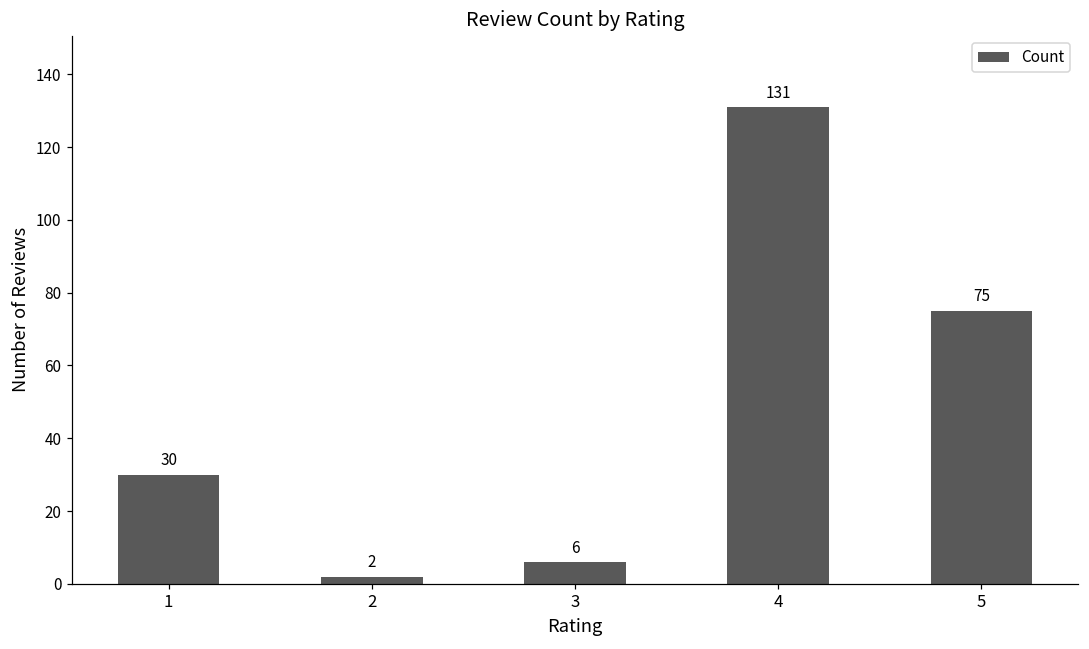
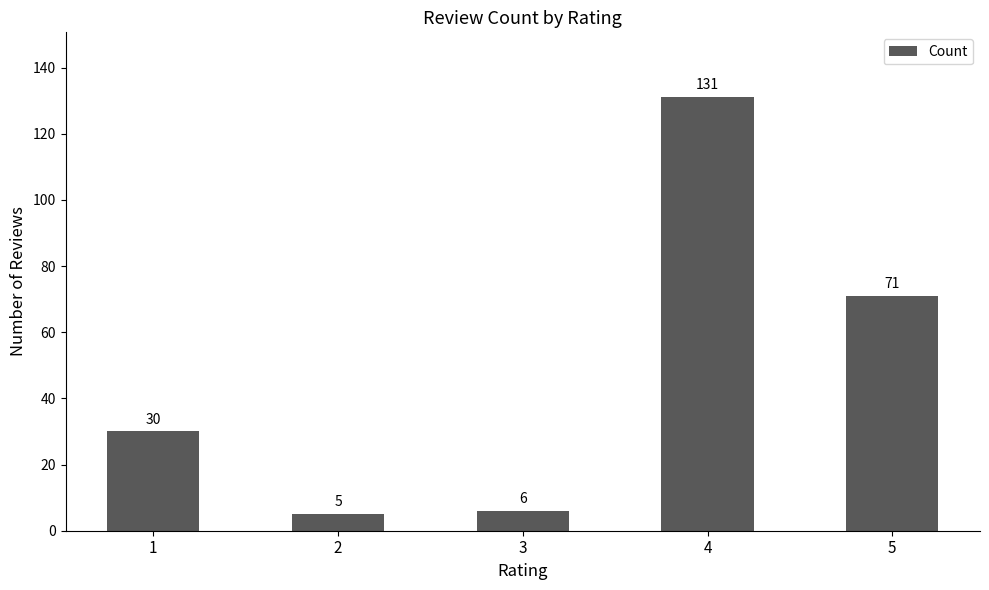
  {
    "1": 30,
-   "2": 2,
+   "2": 5,
    "3": 6,
    "4": 131,
-   "5": 75
+   "5": 71
  }
